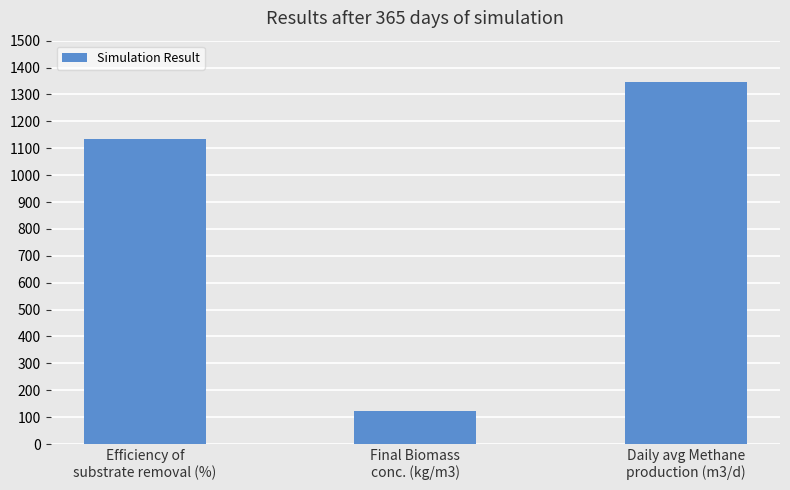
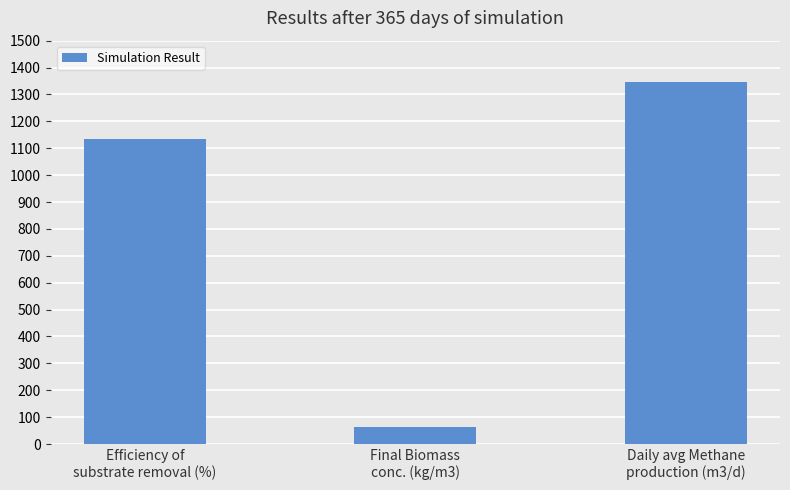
  {
    "Efficiency of substrate removal (%)": 1130,
-   "Final Biomass conc. (kg/m3)": 120,
+   "Final Biomass conc. (kg/m3)": 60,
    "Daily avg Methane production (m3/d)": 1350
  }
